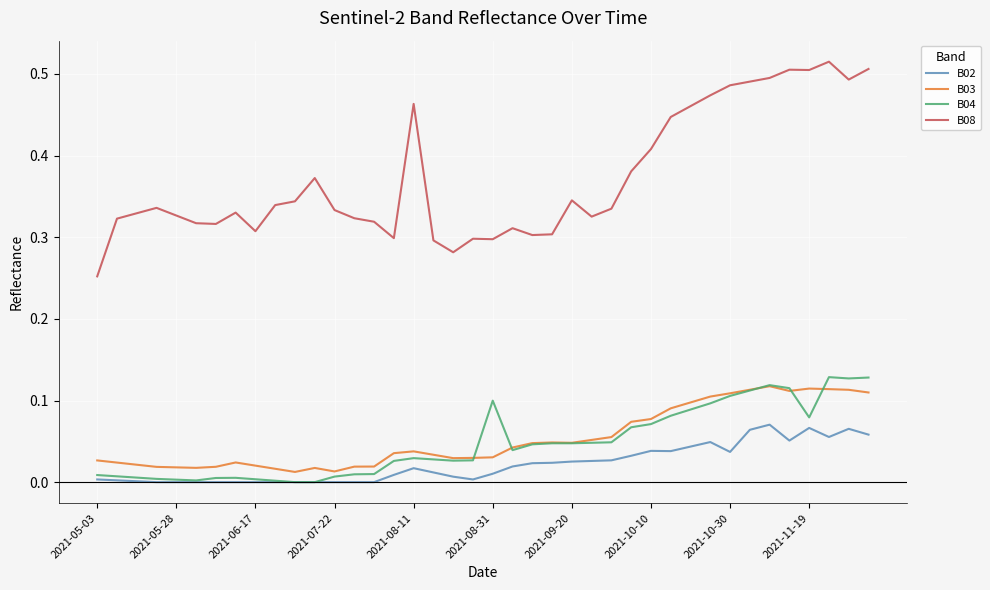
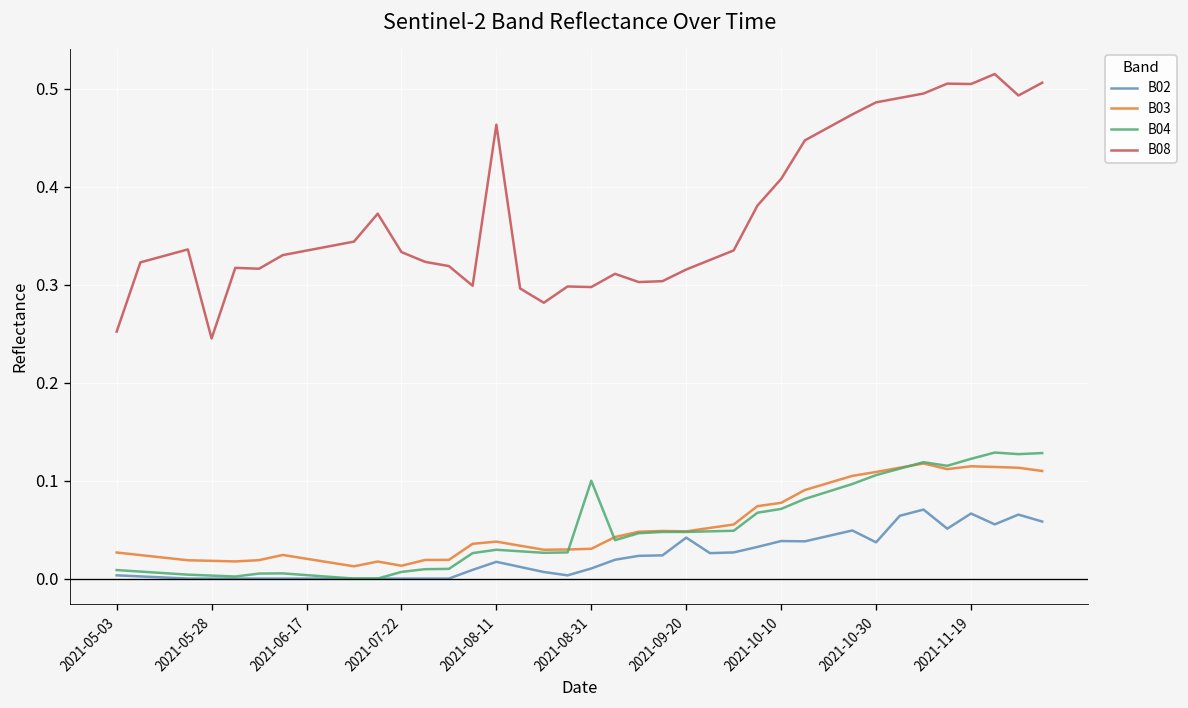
  {
    "B02": {
      "2021-05-03": 0.00,
      "2021-06-17": 0.00,
      "2021-07-22": 0.00,
      "2021-08-11": 0.02,
      "2021-08-31": 0.01,
-     "2021-09-20": 0.03,
+     "2021-09-20": 0.04,
      "2021-10-10": 0.04,
      "2021-10-30": 0.04,
      "2021-11-19": 0.07
    },
    "B03": {
      "2021-05-03": 0.03,
      "2021-05-28": 0.02,
      "2021-06-17": 0.02,
      "2021-07-22": 0.01,
      "2021-08-11": 0.04,
      "2021-08-31": 0.03,
      "2021-10-10": 0.08,
      "2021-10-30": 0.11,
      "2021-11-19": 0.11
    },
    "B04": {
      "2021-05-03": 0.01,
      "2021-06-17": 0.00,
      "2021-07-22": 0.01,
      "2021-08-11": 0.03,
      "2021-08-31": 0.10,
      "2021-10-10": 0.07,
      "2021-10-30": 0.11,
-     "2021-11-19": 0.08
+     "2021-11-19": 0.12
    },
    "B08": {
      "2021-05-03": 0.25,
-     "2021-05-28": 0.33,
-     "2021-06-17": 0.31,
+     "2021-05-28": 0.25,
+     "2021-06-17": 0.33,
      "2021-07-22": 0.33,
      "2021-08-11": 0.46,
      "2021-08-31": 0.30,
-     "2021-09-20": 0.35,
+     "2021-09-20": 0.32,
      "2021-10-10": 0.41,
      "2021-10-30": 0.49,
      "2021-11-19": 0.50
    }
  }
